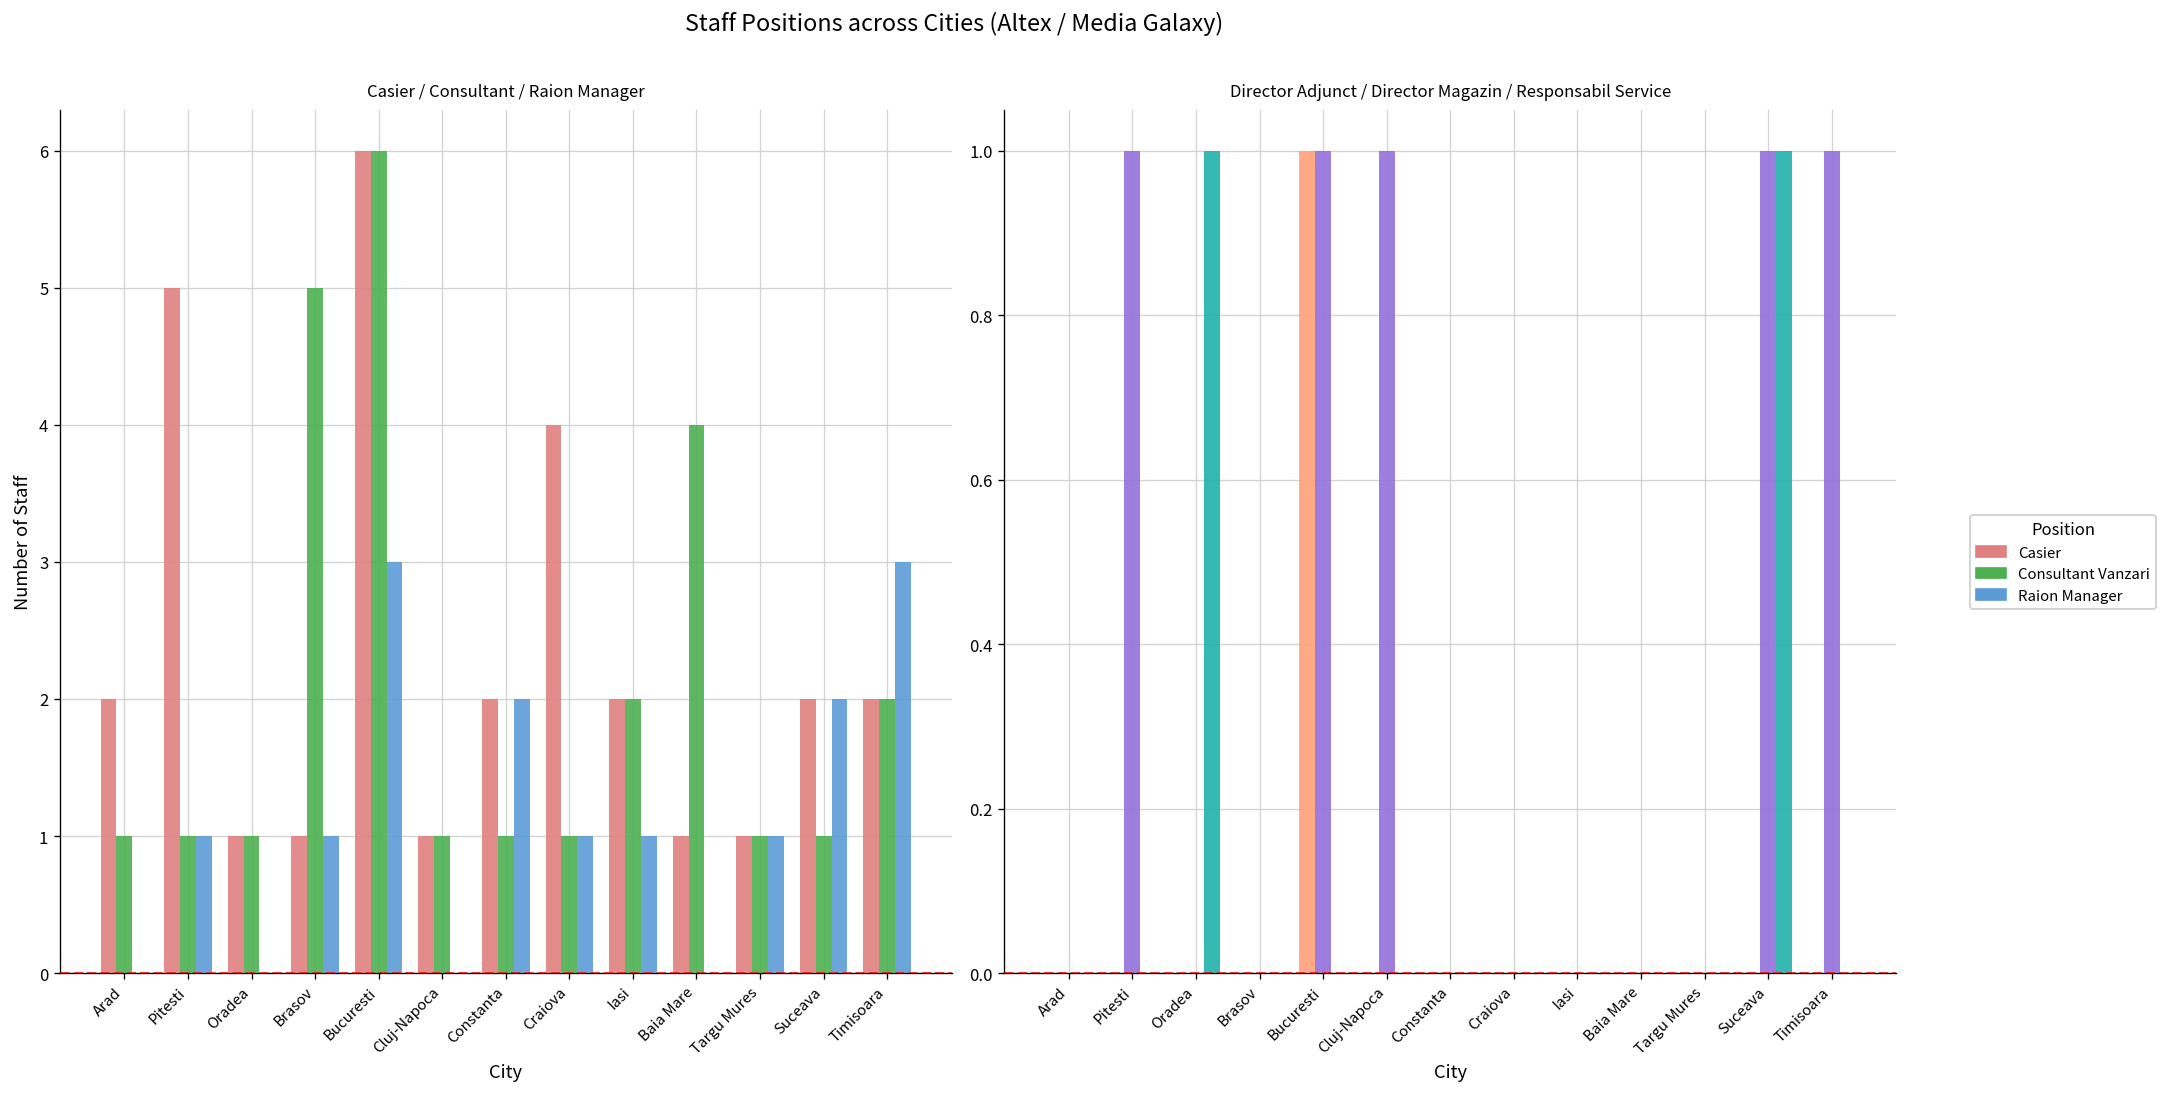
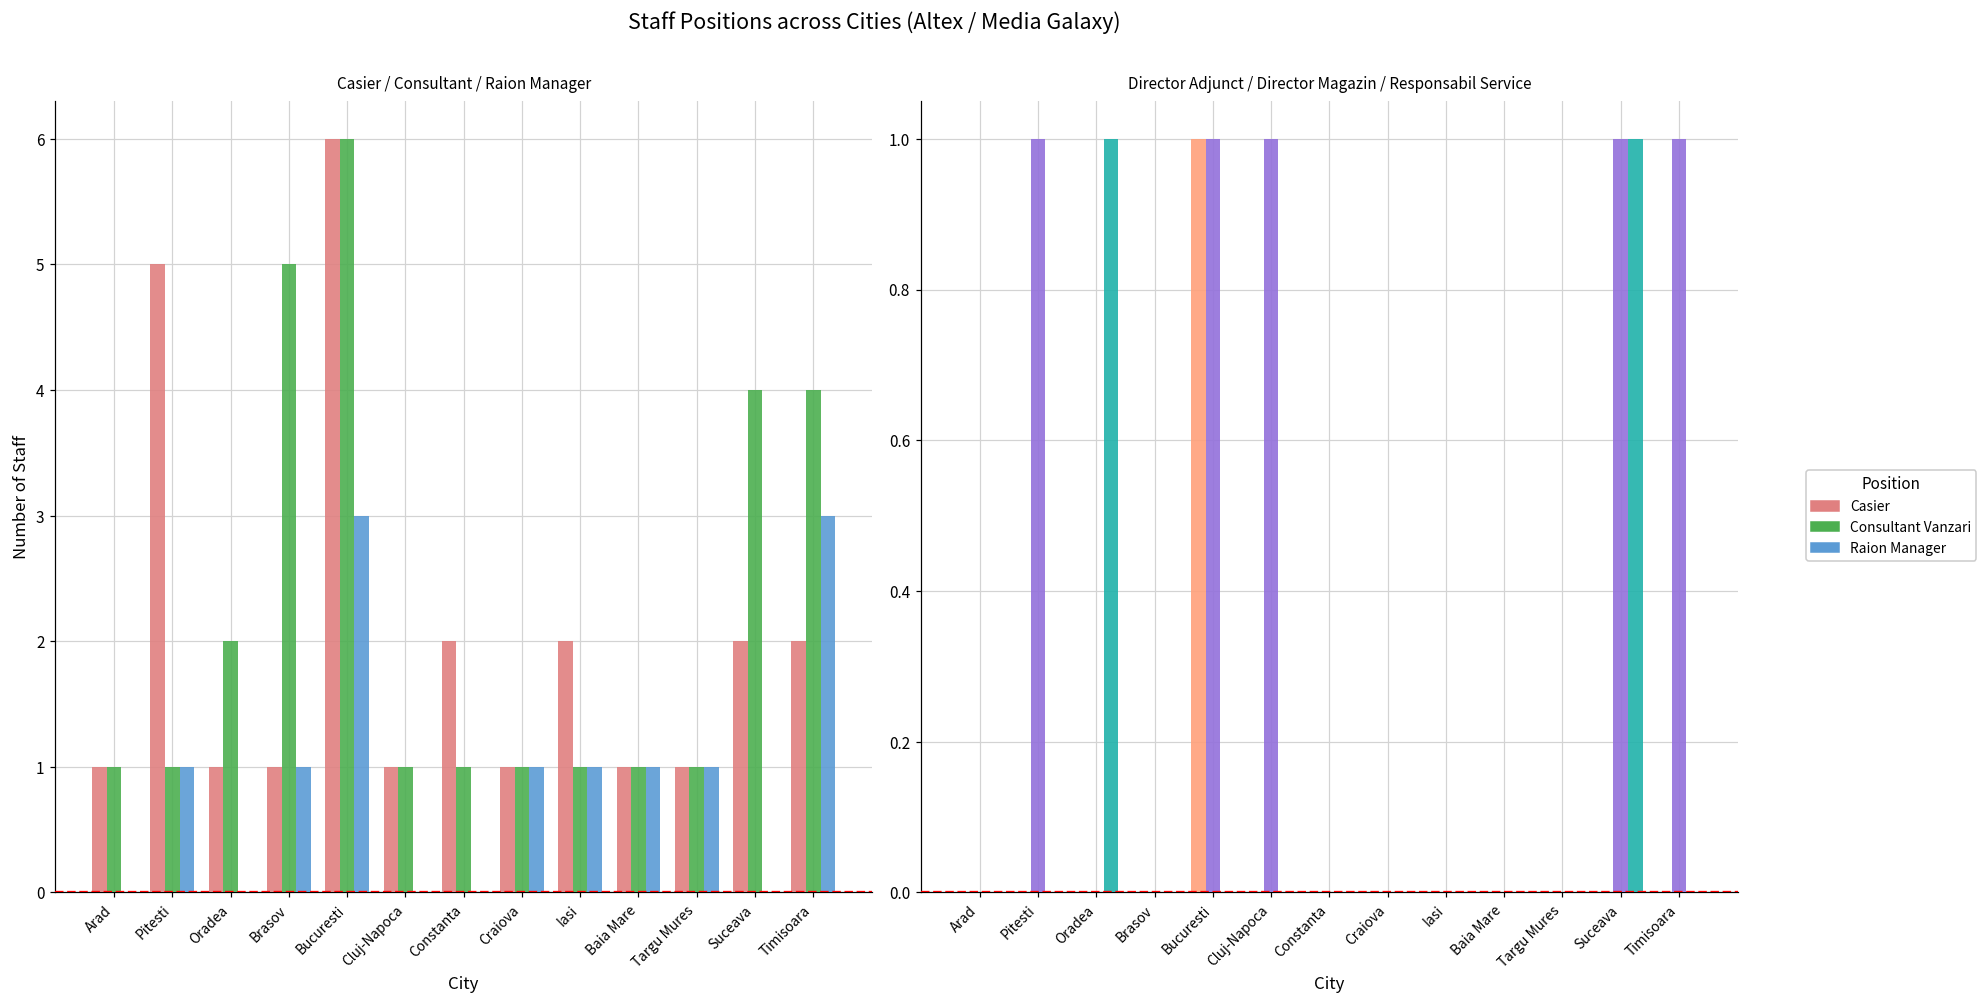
  {
    "Casier / Consultant / Raion Manager": {
      "Casier": {
-       "Arad": 2,
+       "Arad": 1,
        "Pitesti": 5,
        "Oradea": 1,
        "Brasov": 1,
        "Bucuresti": 6,
        "Cluj-Napoca": 1,
        "Constanta": 2,
-       "Craiova": 4,
+       "Craiova": 1,
        "Iasi": 2,
        "Baia Mare": 1,
        "Targu Mures": 1,
        "Suceava": 2,
        "Timisoara": 2
      },
      "Consultant Vanzari": {
        "Arad": 1,
        "Pitesti": 1,
-       "Oradea": 1,
+       "Oradea": 2,
        "Brasov": 5,
        "Bucuresti": 6,
        "Cluj-Napoca": 1,
        "Constanta": 1,
        "Craiova": 1,
-       "Iasi": 2,
-       "Baia Mare": 4,
+       "Iasi": 1,
+       "Baia Mare": 1,
        "Targu Mures": 1,
-       "Suceava": 1,
-       "Timisoara": 2
+       "Suceava": 4,
+       "Timisoara": 4
      },
      "Raion Manager": {
        "Arad": 0,
        "Pitesti": 1,
        "Oradea": 0,
        "Brasov": 1,
        "Bucuresti": 3,
        "Cluj-Napoca": 0,
-       "Constanta": 2,
+       "Constanta": 0,
        "Craiova": 1,
        "Iasi": 1,
-       "Baia Mare": 0,
+       "Baia Mare": 1,
        "Targu Mures": 1,
-       "Suceava": 2,
+       "Suceava": 0,
        "Timisoara": 3
      }
    }
  }
